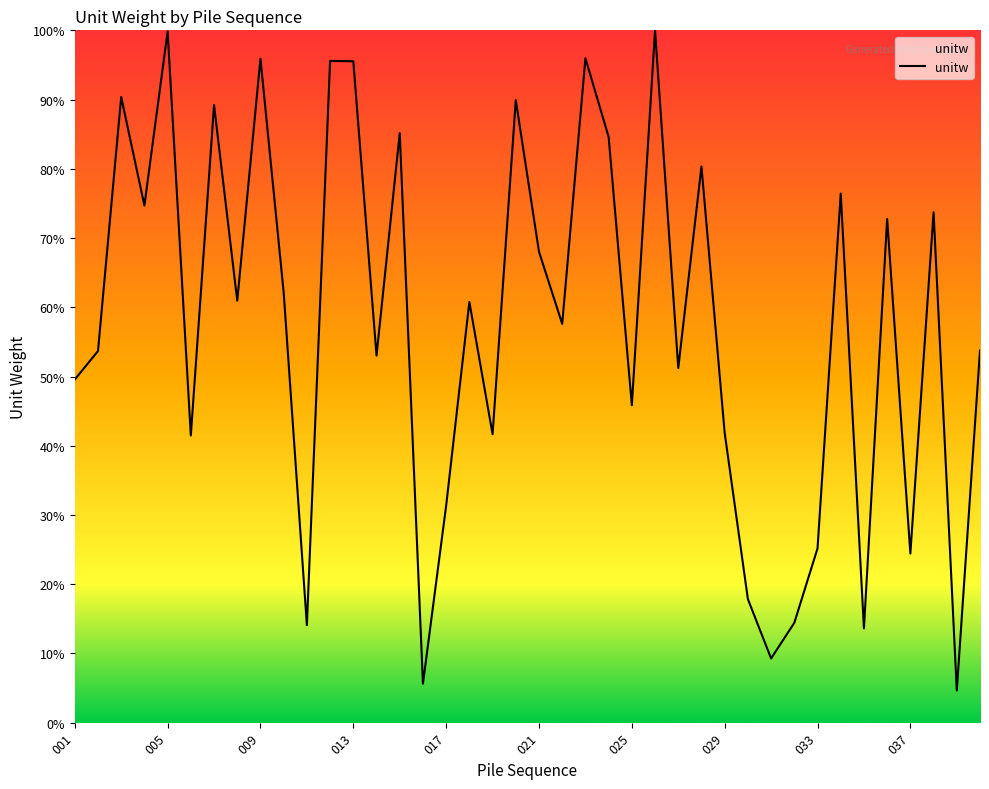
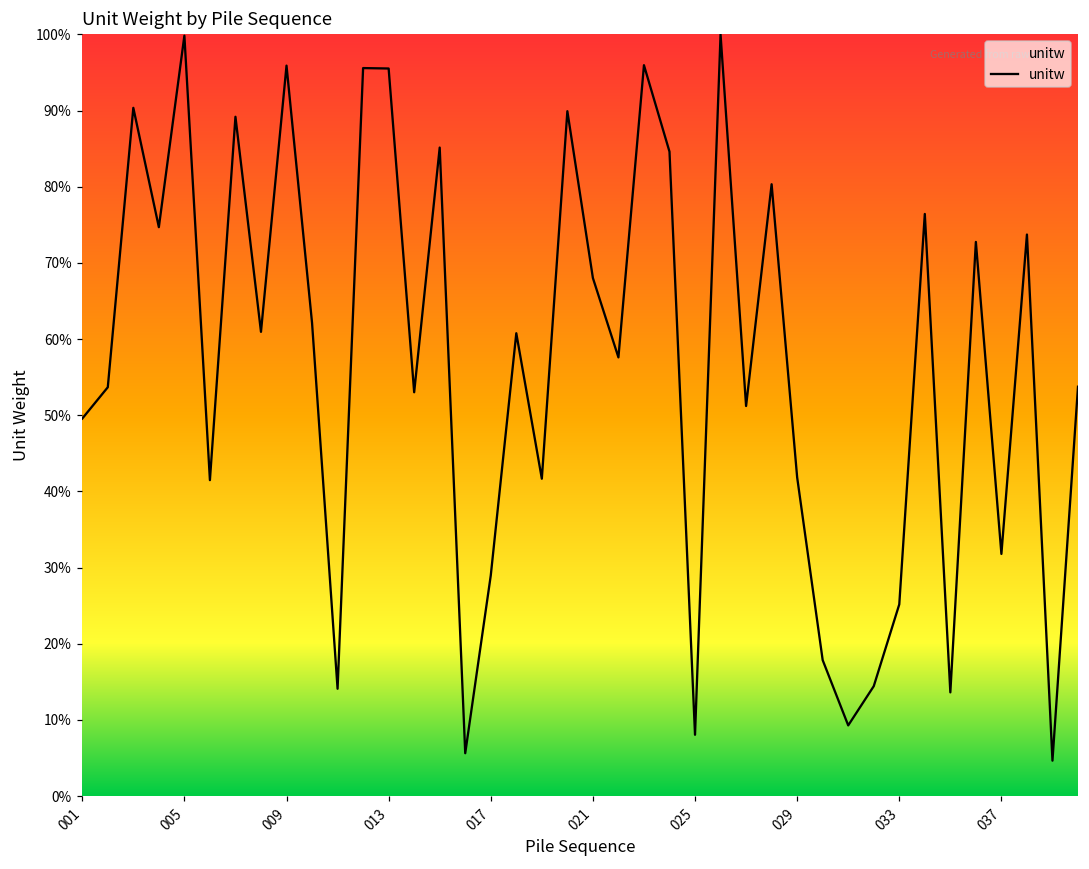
  {
    "001": "50%",
    "005": "100%",
    "009": "96%",
    "013": "96%",
-   "017": "31%",
+   "017": "29%",
    "021": "68%",
-   "025": "46%",
+   "025": "8%",
    "029": "42%",
    "033": "25%",
-   "037": "24%"
+   "037": "32%"
  }
